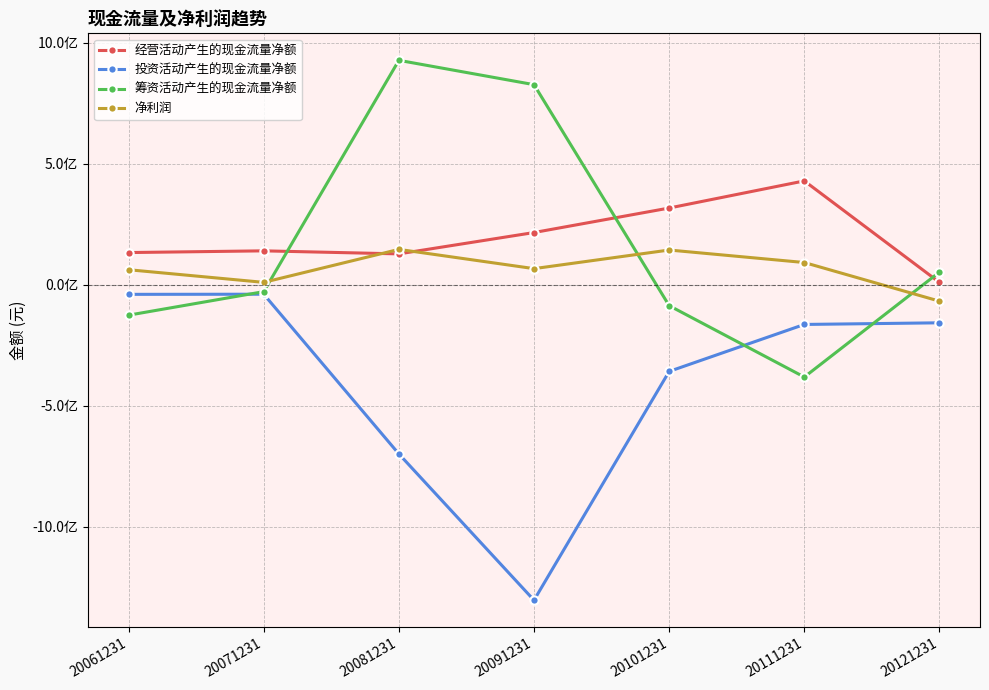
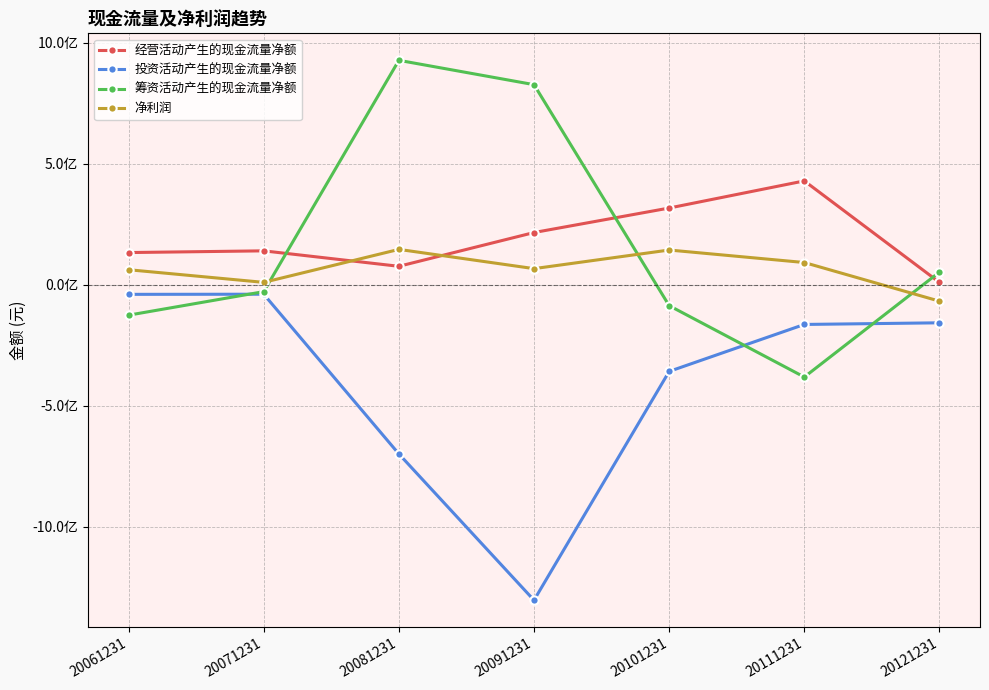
  {
    "经营活动产生的现金流量净额": {
      "20061231": "1.3亿",
      "20071231": "1.4亿",
-     "20081231": "1.3亿",
+     "20081231": "0.8亿",
      "20091231": "2.2亿",
      "20101231": "3.2亿",
      "20111231": "4.3亿",
      "20121231": "0.1亿"
    },
    "投资活动产生的现金流量净额": {
      "20061231": "-0.4亿",
      "20071231": "-0.4亿",
      "20081231": "-7.0亿",
      "20091231": "-13.0亿",
      "20101231": "-3.6亿",
      "20111231": "-1.6亿",
      "20121231": "-1.6亿"
    },
    "筹资活动产生的现金流量净额": {
      "20061231": "-1.3亿",
      "20071231": "-0.3亿",
      "20081231": "9.3亿",
      "20091231": "8.3亿",
      "20101231": "-0.9亿",
      "20111231": "-3.8亿",
      "20121231": "0.5亿"
    },
    "净利润": {
      "20061231": "0.6亿",
      "20071231": "0.1亿",
      "20081231": "1.5亿",
      "20091231": "0.7亿",
      "20101231": "1.4亿",
      "20111231": "0.9亿",
      "20121231": "-0.7亿"
    }
  }
